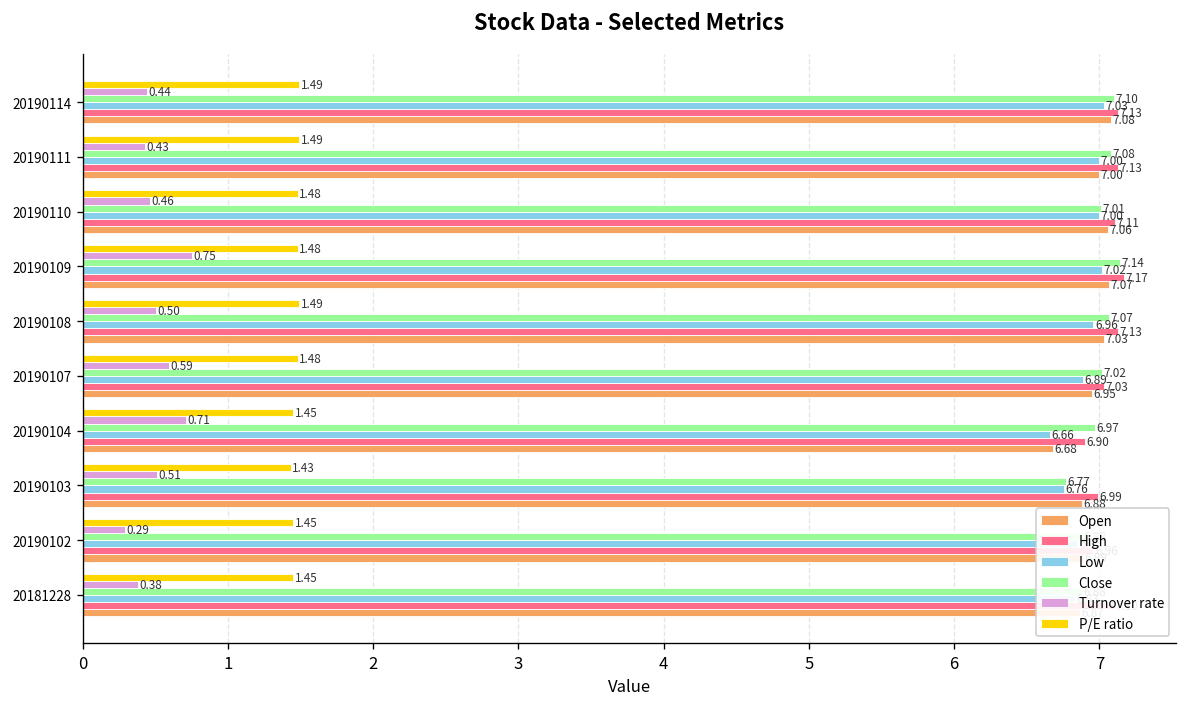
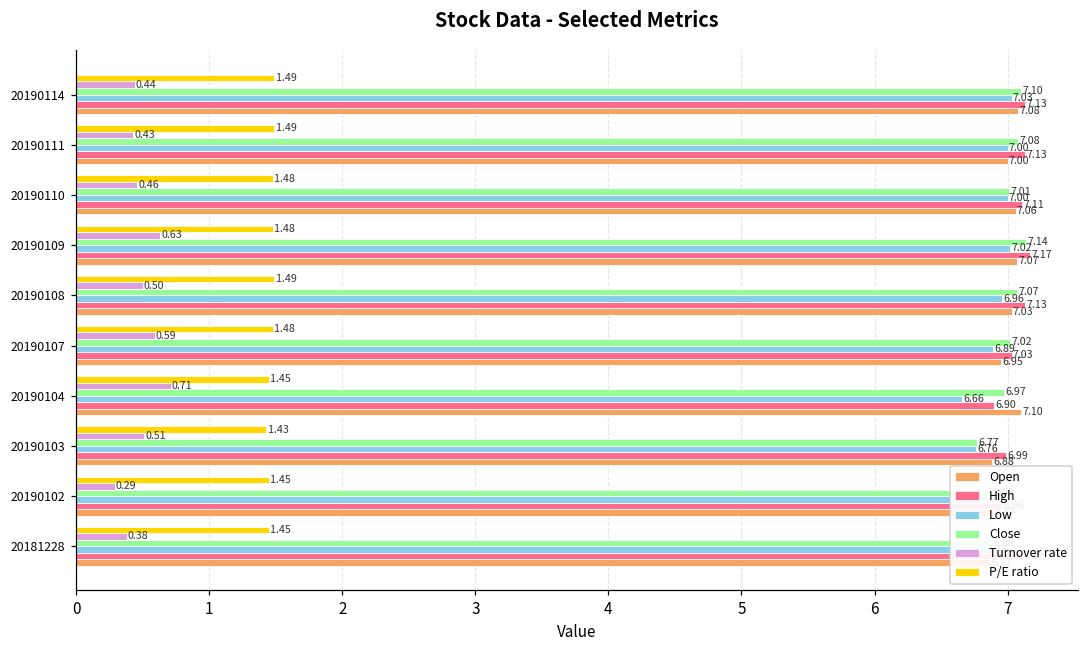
  {
    "Open": {
      "20190111": 7.00,
      "20190109": 7.07,
-     "20190104": 6.68,
+     "20190104": 7.10,
      "20190103": 6.88
    },
    "High": {
      "20190111": 7.13,
      "20190109": 7.17,
      "20190104": 6.90,
      "20190103": 6.99
    },
    "Low": {
      "20190109": 7.02,
      "20190108": 6.96,
      "20190107": 6.89,
      "20190104": 6.66
    },
    "Close": {
      "20190109": 7.14,
      "20190108": 7.07,
      "20190107": 7.02,
      "20190104": 6.97
    },
    "Turnover rate": {
      "20190114": 0.44,
      "20190111": 0.43,
      "20190110": 0.46,
-     "20190109": 0.75,
+     "20190109": 0.63,
      "20190108": 0.50,
      "20190107": 0.59,
      "20190104": 0.71,
      "20190103": 0.51,
      "20190102": 0.29,
      "20181228": 0.38
    },
    "P/E ratio": {
      "20190114": 1.49,
      "20190111": 1.49,
      "20190110": 1.48,
      "20190109": 1.48,
      "20190108": 1.49,
      "20190107": 1.48,
      "20190104": 1.45,
      "20190103": 1.43,
      "20190102": 1.45,
      "20181228": 1.45
    }
  }
